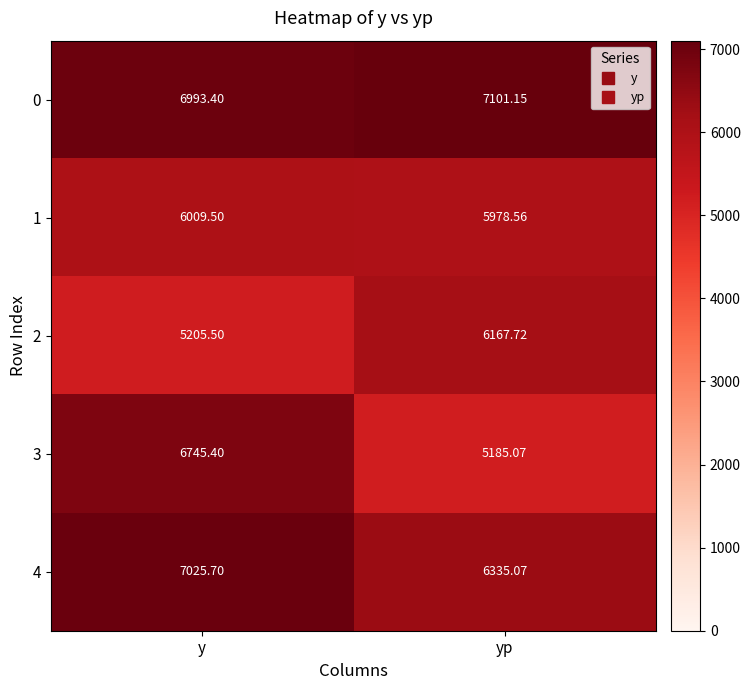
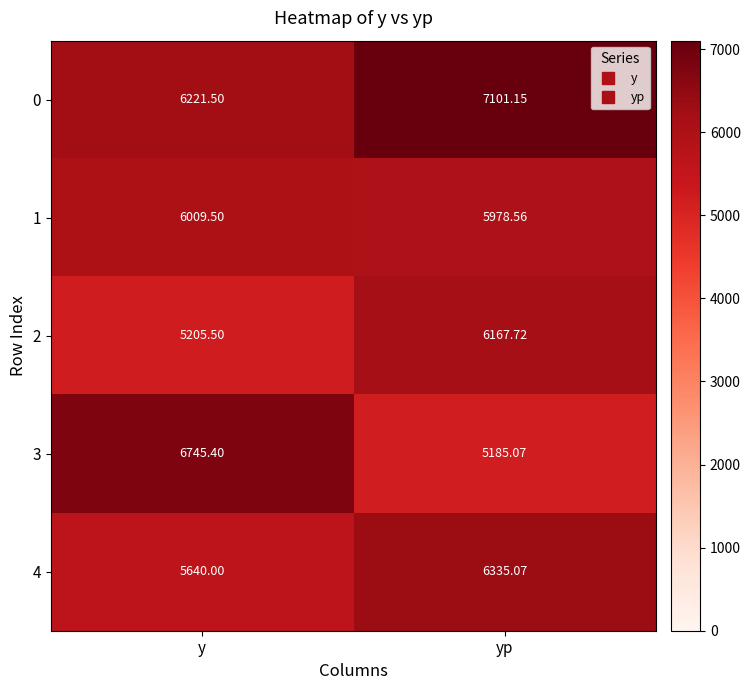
  {
    "0": {
-     "y": 6993.40,
+     "y": 6221.50,
      "yp": 7101.15
    },
    "1": {
      "y": 6009.50,
      "yp": 5978.56
    },
    "2": {
      "y": 5205.50,
      "yp": 6167.72
    },
    "3": {
      "y": 6745.40,
      "yp": 5185.07
    },
    "4": {
-     "y": 7025.70,
+     "y": 5640.00,
      "yp": 6335.07
    }
  }
